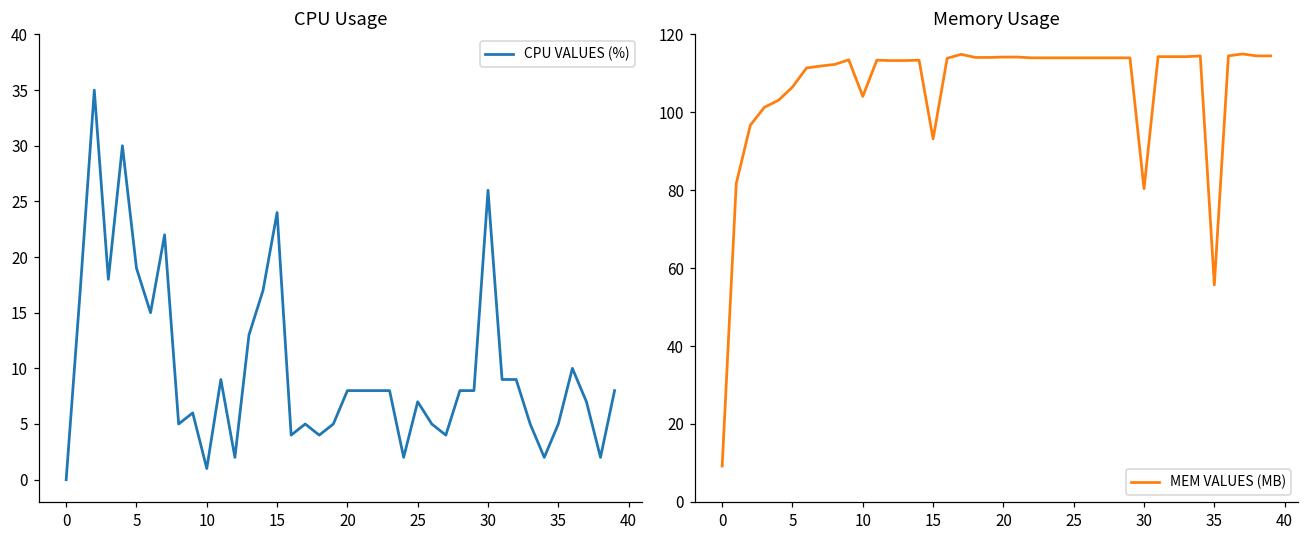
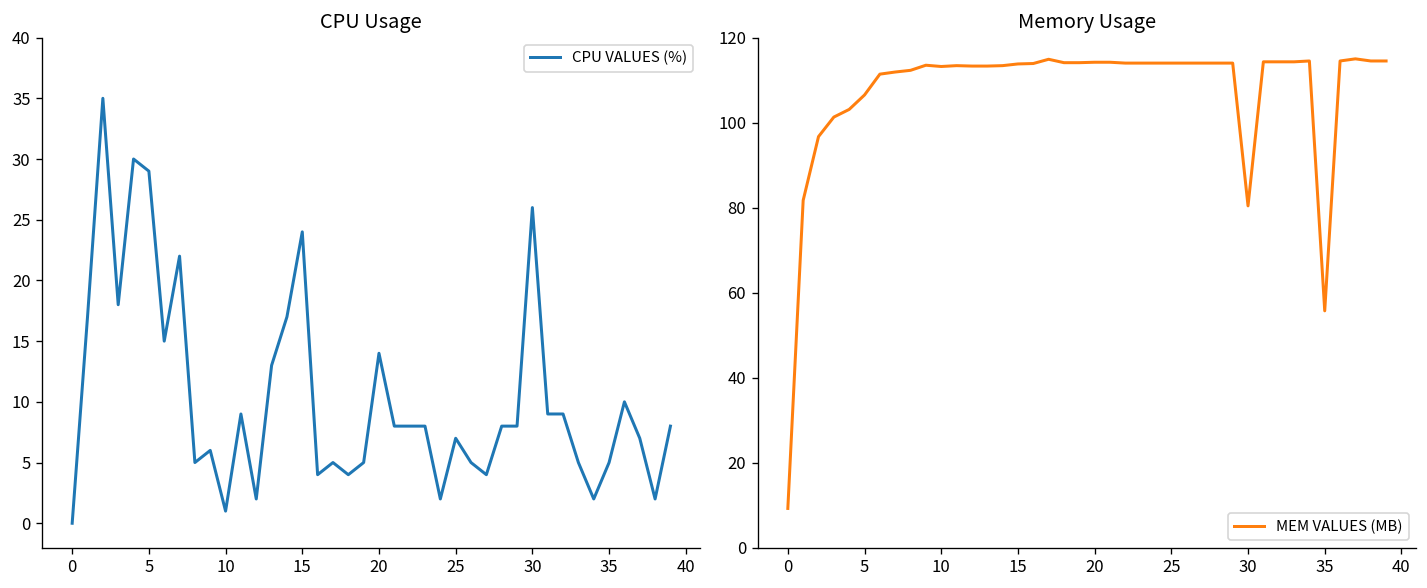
  {
    "CPU Usage": {
      "0": 0,
-     "5": 19,
+     "5": 29,
      "10": 1,
      "15": 24,
-     "20": 8,
+     "20": 14,
      "25": 7,
      "30": 26,
      "35": 5
    },
    "Memory Usage": {
      "0": 9,
      "5": 107,
-     "10": 104,
-     "15": 93,
+     "10": 113,
+     "15": 114,
      "20": 114,
      "25": 114,
      "30": 80,
      "35": 56
    }
  }
